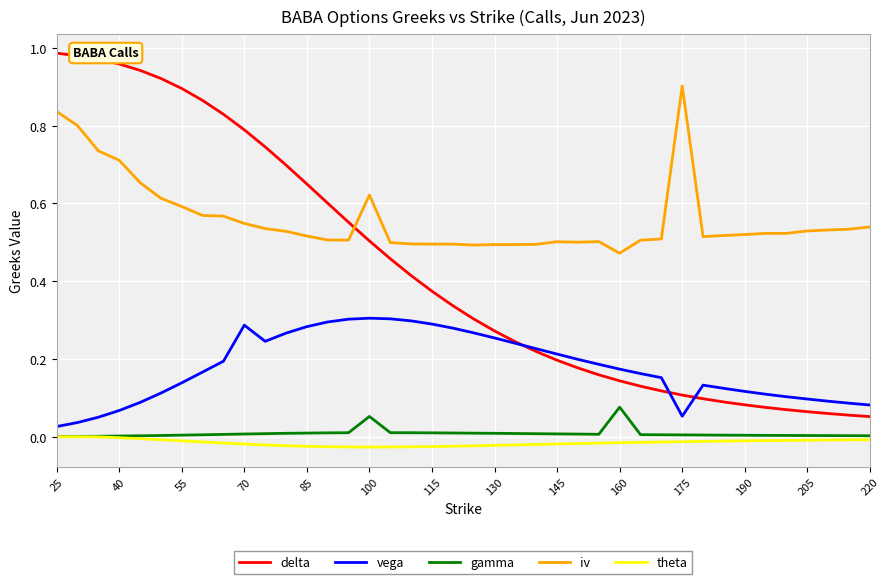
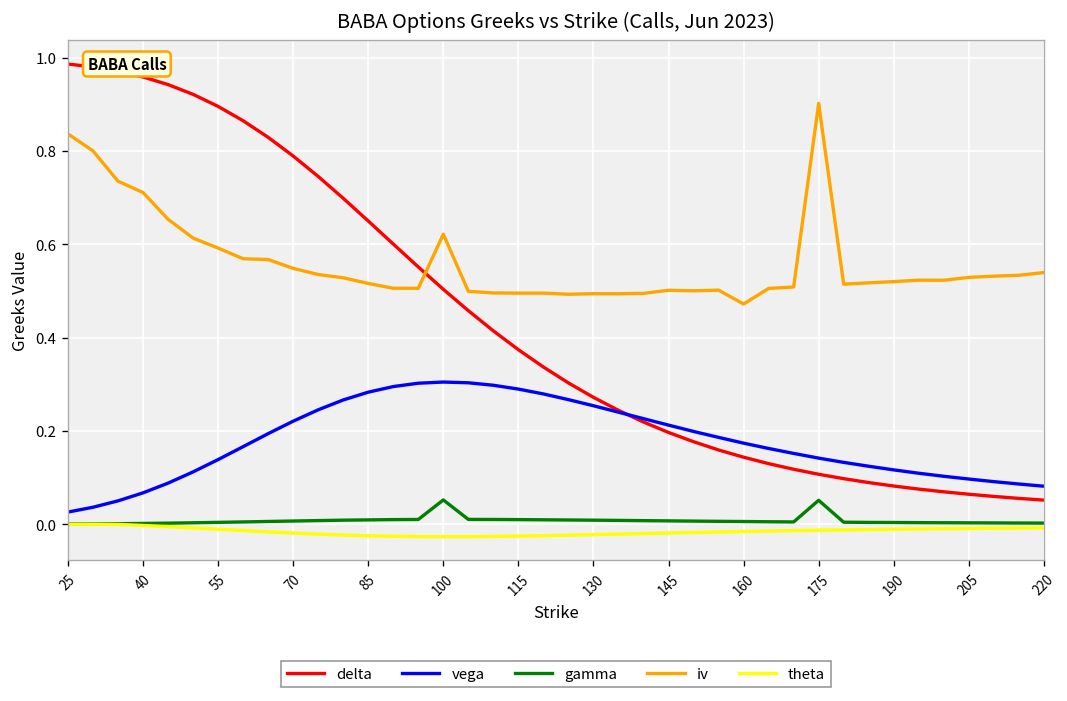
  {
    "delta": {
      "25": 0.99,
      "40": 0.96,
      "55": 0.90,
      "70": 0.79,
      "85": 0.65,
      "100": 0.50,
      "115": 0.37,
      "130": 0.27,
      "145": 0.20,
      "160": 0.14,
      "175": 0.11,
      "190": 0.08,
      "205": 0.06,
      "220": 0.05
    },
    "vega": {
      "25": 0.03,
      "40": 0.07,
      "55": 0.14,
-     "70": 0.29,
+     "70": 0.22,
      "85": 0.28,
      "100": 0.30,
      "115": 0.29,
      "130": 0.25,
      "145": 0.21,
      "160": 0.17,
-     "175": 0.05,
+     "175": 0.14,
      "190": 0.12,
      "205": 0.10,
      "220": 0.08
    },
    "gamma": {
      "55": 0.00,
      "70": 0.01,
      "85": 0.01,
      "100": 0.05,
      "115": 0.01,
      "130": 0.01,
      "145": 0.01,
-     "160": 0.08,
-     "175": 0.00,
+     "160": 0.01,
+     "175": 0.05,
      "190": 0.00,
      "205": 0.00,
      "220": 0.00
    },
    "iv": {
      "25": 0.84,
      "40": 0.71,
      "55": 0.59,
      "70": 0.55,
      "85": 0.52,
      "100": 0.62,
      "115": 0.50,
      "130": 0.49,
      "145": 0.50,
      "160": 0.47,
      "175": 0.90,
      "190": 0.52,
      "205": 0.53,
      "220": 0.54
    },
    "theta": {
      "55": -0.01,
      "70": -0.02,
      "85": -0.02,
      "100": -0.03,
      "115": -0.03,
      "130": -0.02,
      "145": -0.02,
      "160": -0.02,
      "175": -0.01,
      "190": -0.01,
      "205": -0.01,
      "220": -0.01
    }
  }
